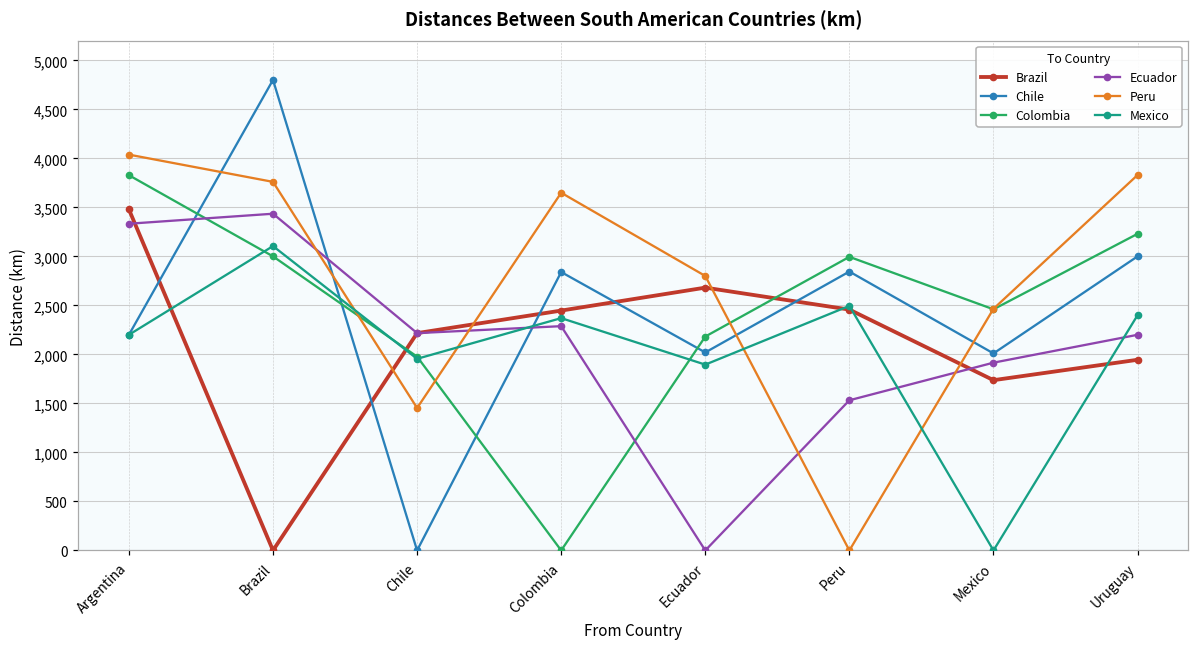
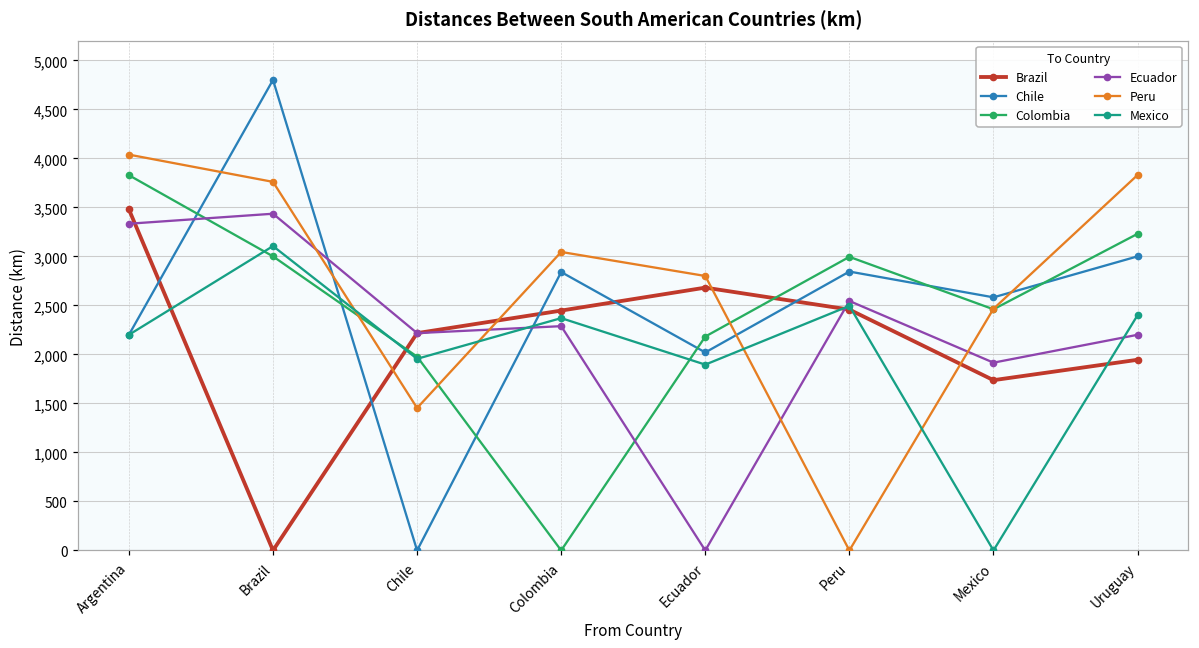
  {
    "Brazil": {
      "Argentina": "3,500",
      "Brazil": "0",
      "Colombia": "2,400",
      "Ecuador": "2,700",
      "Peru": "2,500",
      "Mexico": "1,700",
      "Uruguay": "1,900"
    },
    "Chile": {
      "Brazil": "4,800",
      "Chile": "0",
      "Colombia": "2,800",
      "Ecuador": "2,000",
      "Peru": "2,800",
-     "Mexico": "2,000",
+     "Mexico": "2,600",
      "Uruguay": "3,000"
    },
    "Ecuador": {
      "Argentina": "3,300",
      "Brazil": "3,400",
      "Colombia": "2,300",
      "Ecuador": "0",
-     "Peru": "1,500",
+     "Peru": "2,500",
      "Mexico": "1,900",
      "Uruguay": "2,200"
    },
    "Peru": {
      "Argentina": "4,000",
      "Brazil": "3,800",
      "Chile": "1,500",
-     "Colombia": "3,600",
+     "Colombia": "3,000",
      "Ecuador": "2,800",
      "Peru": "0",
      "Uruguay": "3,800"
    }
  }
